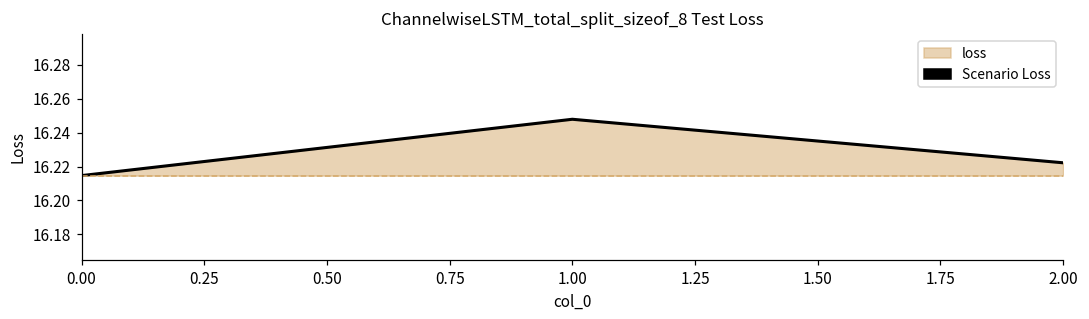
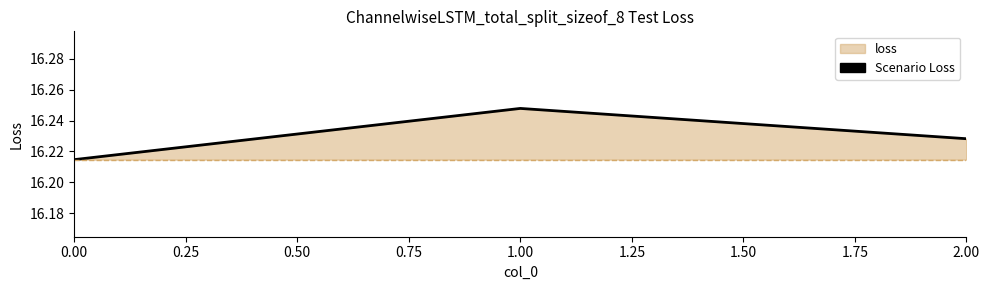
  {
    "0.00": 16.215,
    "1.00": 16.248,
-   "2.00": 16.222
+   "2.00": 16.228
  }
